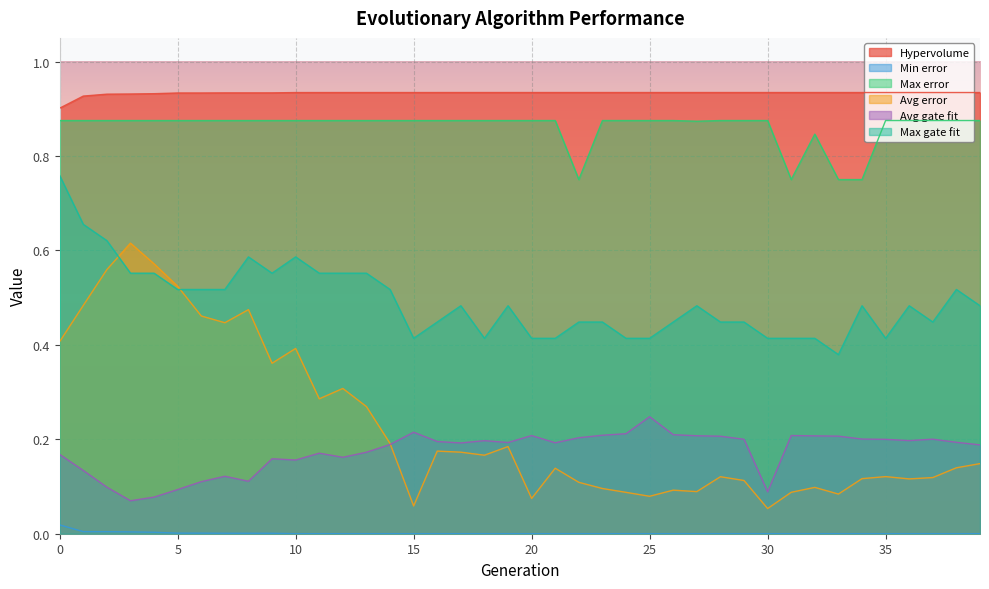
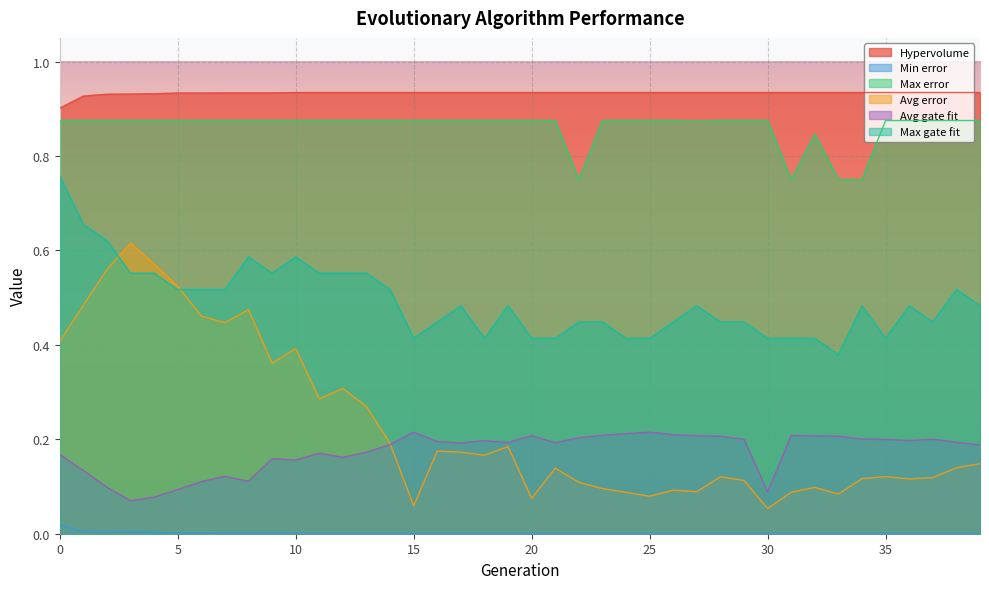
  {
    "Hypervolume": {
      "0": 0.90,
      "5": 0.93,
      "10": 0.93,
      "15": 0.93,
      "20": 0.93,
      "25": 0.93,
      "30": 0.93
    },
    "Avg error": {
      "0": 0.41,
      "5": 0.52,
      "10": 0.39,
      "15": 0.06,
      "20": 0.07,
      "25": 0.08,
      "30": 0.05,
      "35": 0.12
    },
    "Avg gate fit": {
      "0": 0.17,
      "5": 0.09,
      "10": 0.16,
      "15": 0.21,
      "20": 0.21,
-     "25": 0.25,
+     "25": 0.22,
      "30": 0.09,
      "35": 0.20
    }
  }
